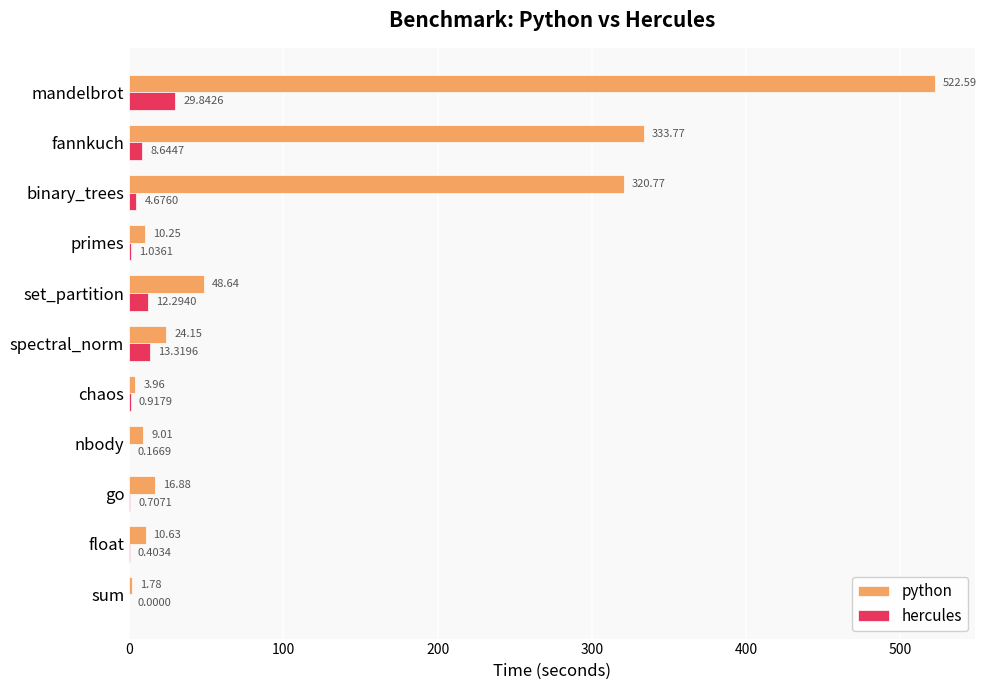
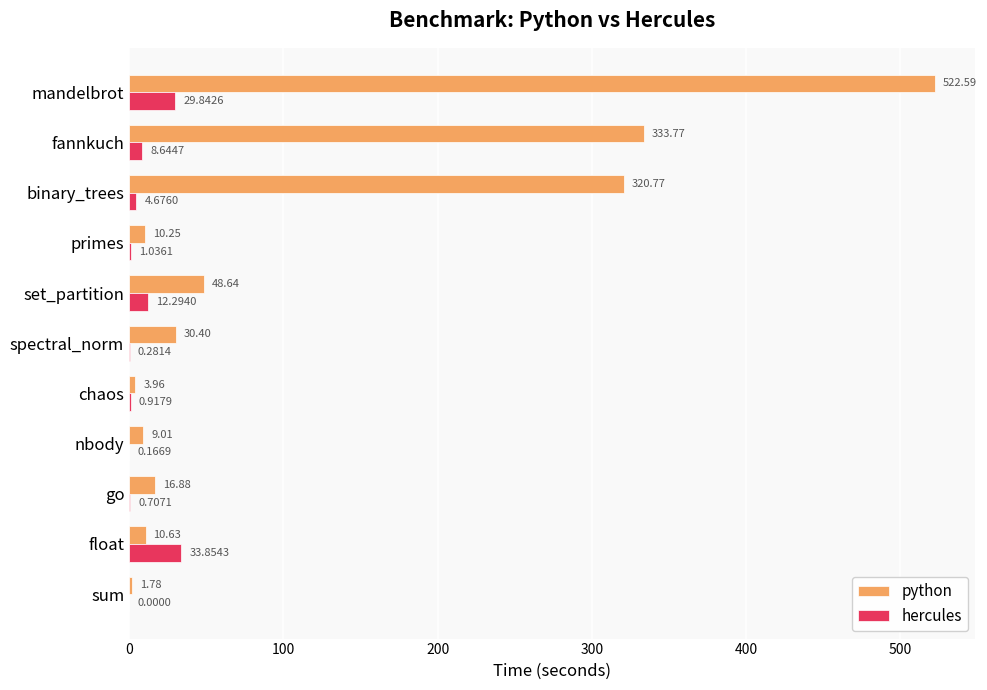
  {
    "python": {
      "mandelbrot": 522.59,
      "fannkuch": 333.77,
      "binary_trees": 320.77,
      "primes": 10.25,
      "set_partition": 48.64,
-     "spectral_norm": 24.15,
+     "spectral_norm": 30.40,
      "chaos": 3.96,
      "nbody": 9.01,
      "go": 16.88,
      "float": 10.63,
      "sum": 1.78
    },
    "hercules": {
      "mandelbrot": 29.8426,
      "fannkuch": 8.6447,
      "binary_trees": 4.6760,
      "primes": 1.0361,
      "set_partition": 12.2940,
-     "spectral_norm": 13.3196,
+     "spectral_norm": 0.2814,
      "chaos": 0.9179,
      "nbody": 0.1669,
      "go": 0.7071,
-     "float": 0.4034,
+     "float": 33.8543,
      "sum": 0.0000
    }
  }
